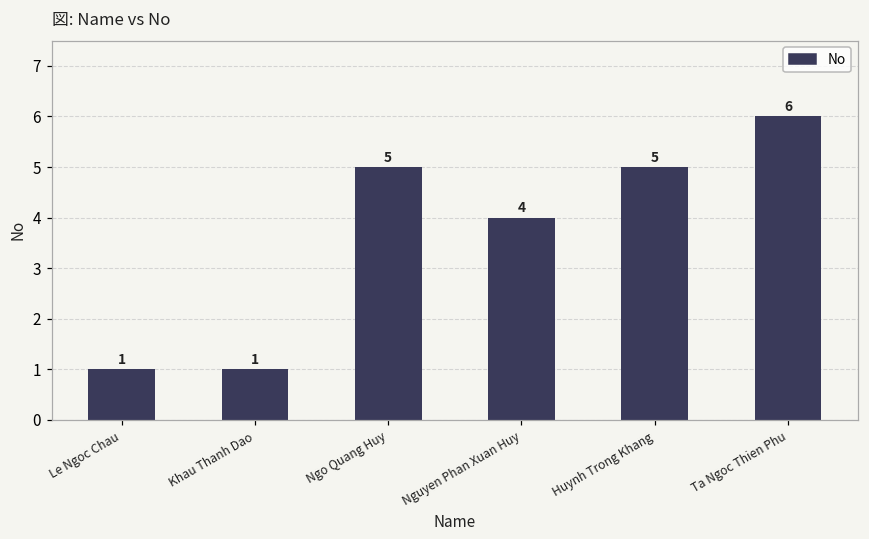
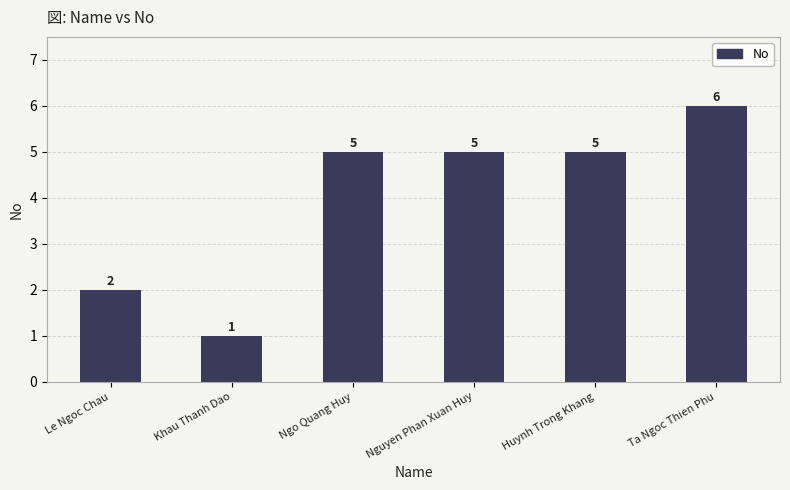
  {
-   "Le Ngoc Chau": 1,
+   "Le Ngoc Chau": 2,
    "Khau Thanh Dao": 1,
    "Ngo Quang Huy": 5,
-   "Nguyen Phan Xuan Huy": 4,
+   "Nguyen Phan Xuan Huy": 5,
    "Huynh Trong Khang": 5,
    "Ta Ngoc Thien Phu": 6
  }
